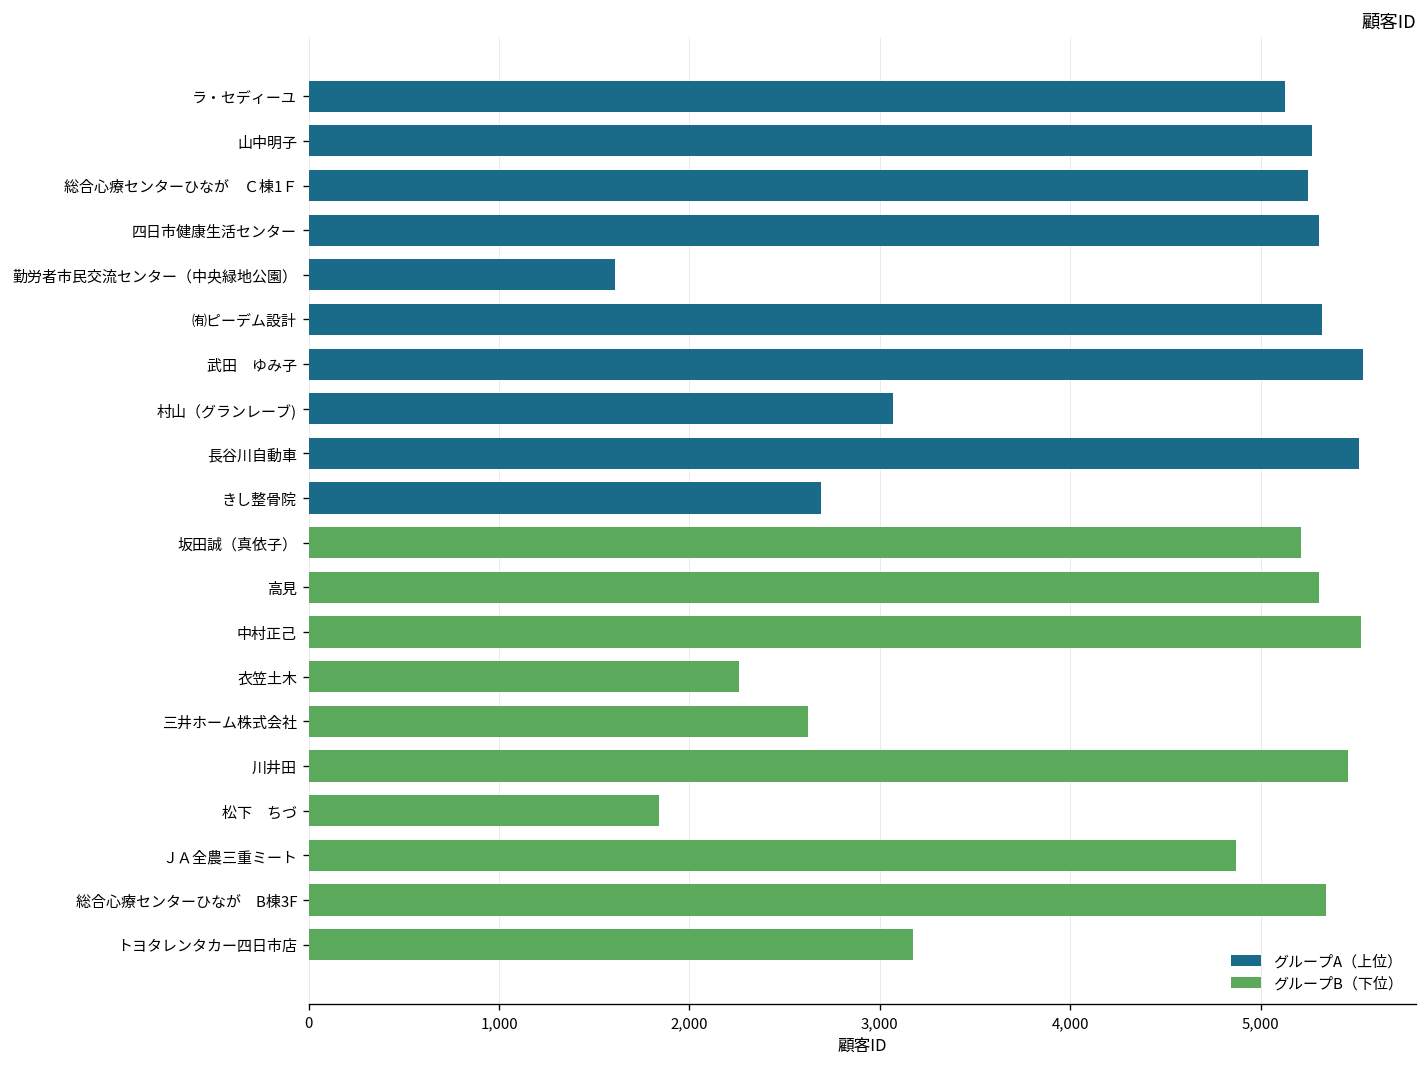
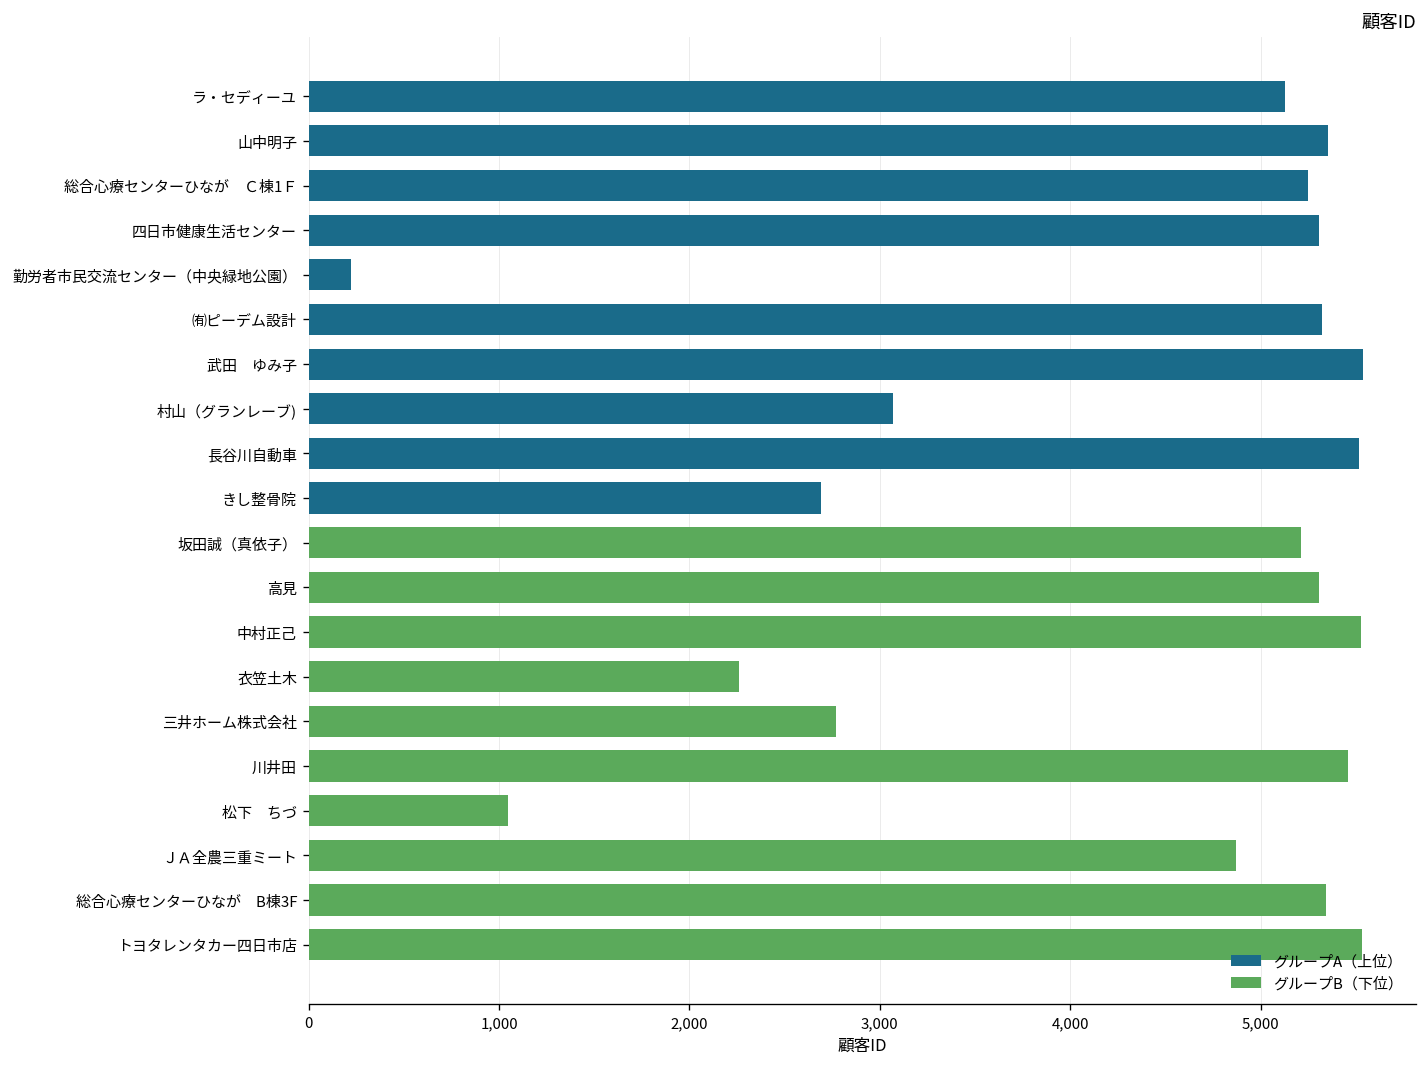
  {
    "グループA（上位）": {
      "ラ・セディーユ": "5,130",
-     "山中明子": "5,270",
+     "山中明子": "5,360",
      "総合心療センターひなが Ｃ棟1Ｆ": "5,250",
      "四日市健康生活センター": "5,310",
-     "勤労者市民交流センター（中央緑地公園）": "1,610",
+     "勤労者市民交流センター（中央緑地公園）": "220",
      "㈲ピーデム設計": "5,320",
      "武田 ゆみ子": "5,540",
      "村山（グランレーブ)": "3,070",
      "長谷川自動車": "5,510",
      "きし整骨院": "2,690"
    },
    "グループB（下位）": {
      "坂田誠（真依子）": "5,210",
      "高見": "5,310",
      "中村正己": "5,530",
      "衣笠土木": "2,260",
-     "三井ホーム株式会社": "2,620",
+     "三井ホーム株式会社": "2,770",
      "川井田": "5,460",
-     "松下 ちづ": "1,840",
+     "松下 ちづ": "1,050",
      "ＪＡ全農三重ミート": "4,870",
      "総合心療センターひなが B棟3F": "5,350",
-     "トヨタレンタカー四日市店": "3,170"
+     "トヨタレンタカー四日市店": "5,530"
    }
  }
